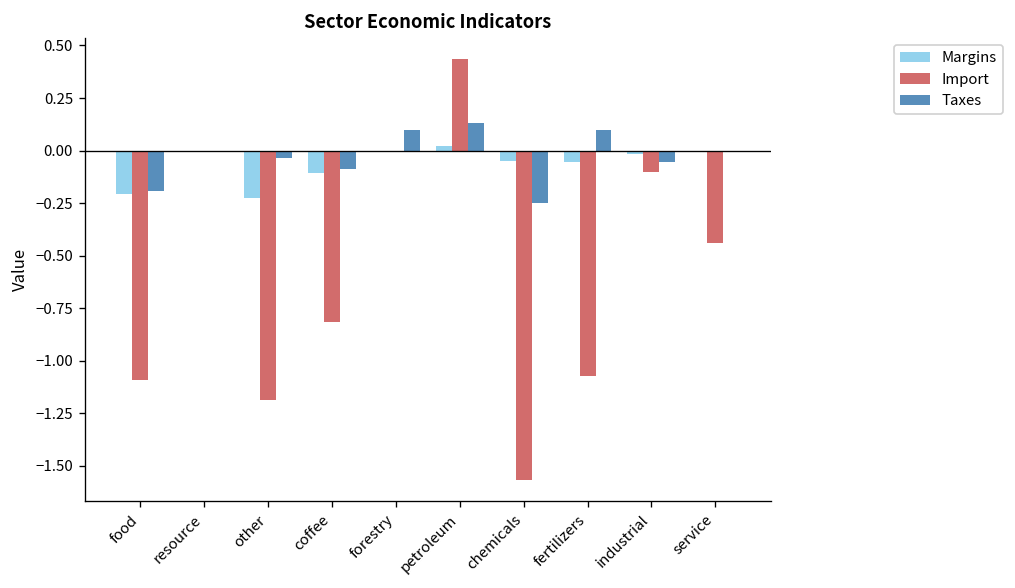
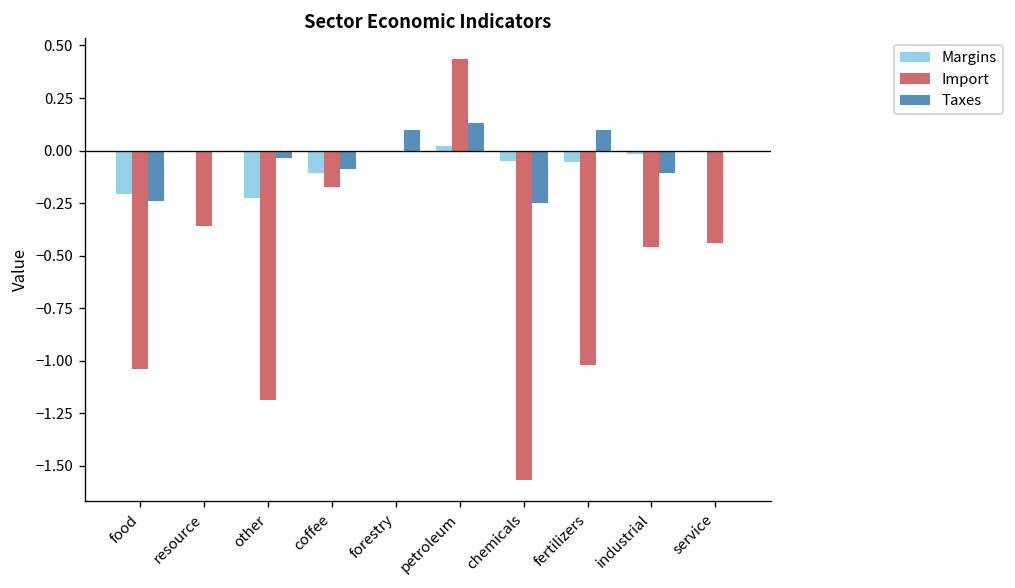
  {
    "Margins": {
      "food": -0.21,
      "other": -0.23,
      "coffee": -0.11,
      "petroleum": 0.02,
      "chemicals": -0.05,
      "fertilizers": -0.05,
      "industrial": -0.02,
      "service": 0.00
    },
    "Import": {
-     "food": -1.09,
-     "resource": 0.00,
+     "food": -1.04,
+     "resource": -0.36,
      "other": -1.19,
-     "coffee": -0.82,
+     "coffee": -0.17,
      "petroleum": 0.44,
      "chemicals": -1.57,
-     "fertilizers": -1.07,
-     "industrial": -0.10,
+     "fertilizers": -1.02,
+     "industrial": -0.46,
      "service": -0.44
    },
    "Taxes": {
-     "food": -0.19,
+     "food": -0.24,
      "other": -0.04,
      "coffee": -0.09,
      "forestry": 0.10,
      "petroleum": 0.13,
      "chemicals": -0.25,
      "fertilizers": 0.10,
-     "industrial": -0.06
+     "industrial": -0.11
    }
  }
